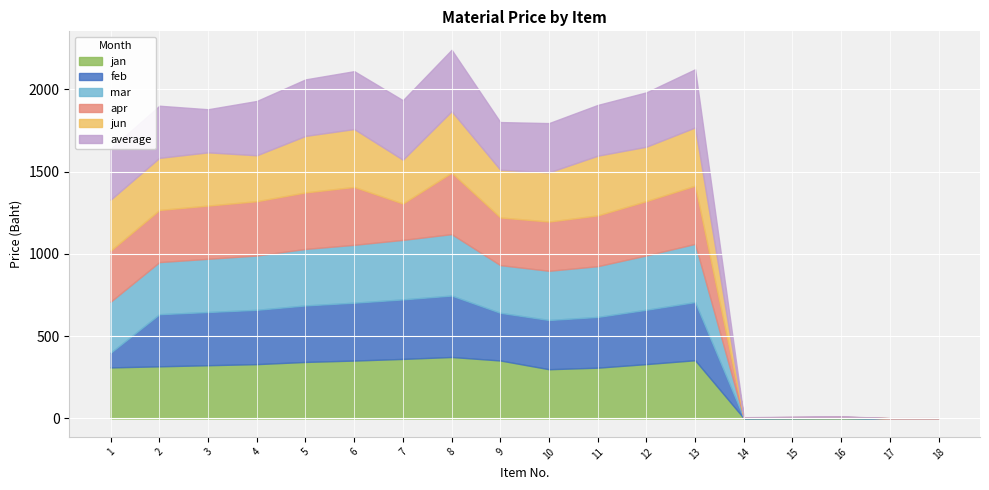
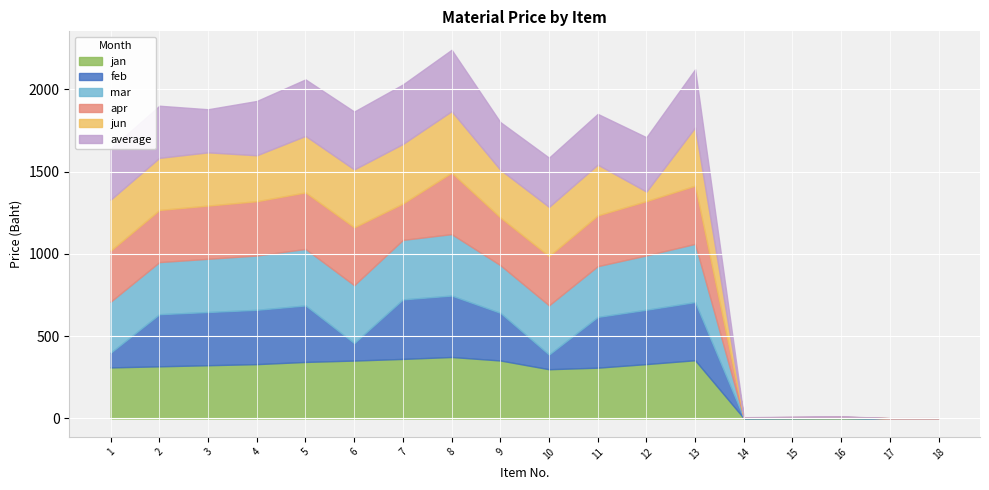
  {
    "jan": {
      "1": 310,
      "2": 320,
      "3": 320,
      "4": 330,
      "5": 340,
      "6": 350,
      "7": 360,
      "8": 370,
      "9": 350,
      "10": 300,
      "11": 310,
      "12": 330,
      "13": 350
    },
    "feb": {
      "1": 90,
      "2": 320,
      "3": 320,
      "4": 330,
      "5": 340,
-     "6": 350,
+     "6": 110,
      "7": 360,
      "8": 370,
      "9": 290,
-     "10": 300,
+     "10": 90,
      "11": 310,
      "12": 330,
      "13": 350
    },
    "mar": {
      "1": 310,
      "2": 320,
      "3": 320,
      "4": 330,
      "5": 340,
      "6": 350,
      "7": 360,
      "8": 370,
      "9": 290,
      "10": 300,
      "11": 310,
      "12": 330,
      "13": 350
    },
    "apr": {
      "1": 310,
      "2": 320,
      "3": 320,
      "4": 330,
      "5": 340,
      "6": 350,
      "7": 220,
      "8": 370,
      "9": 290,
      "10": 300,
      "11": 310,
      "12": 330,
      "13": 350
    },
    "jun": {
      "1": 310,
      "2": 320,
      "3": 320,
      "4": 280,
      "5": 340,
      "6": 350,
-     "7": 270,
+     "7": 360,
      "8": 370,
      "9": 290,
      "10": 300,
-     "11": 360,
-     "12": 330,
+     "11": 310,
+     "12": 60,
      "13": 350
    },
    "average": {
      "2": 320,
      "3": 260,
      "4": 330,
      "5": 340,
      "6": 350,
      "7": 360,
      "8": 370,
      "9": 290,
      "10": 300,
      "11": 310,
      "12": 330,
      "13": 350
    }
  }
